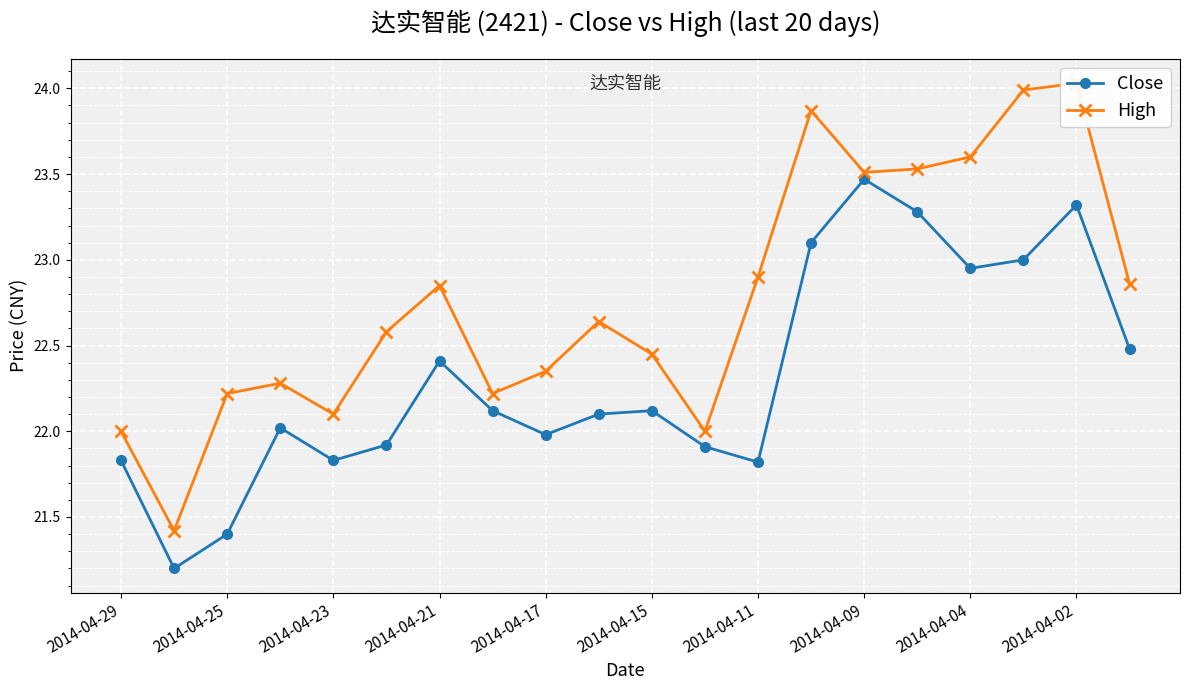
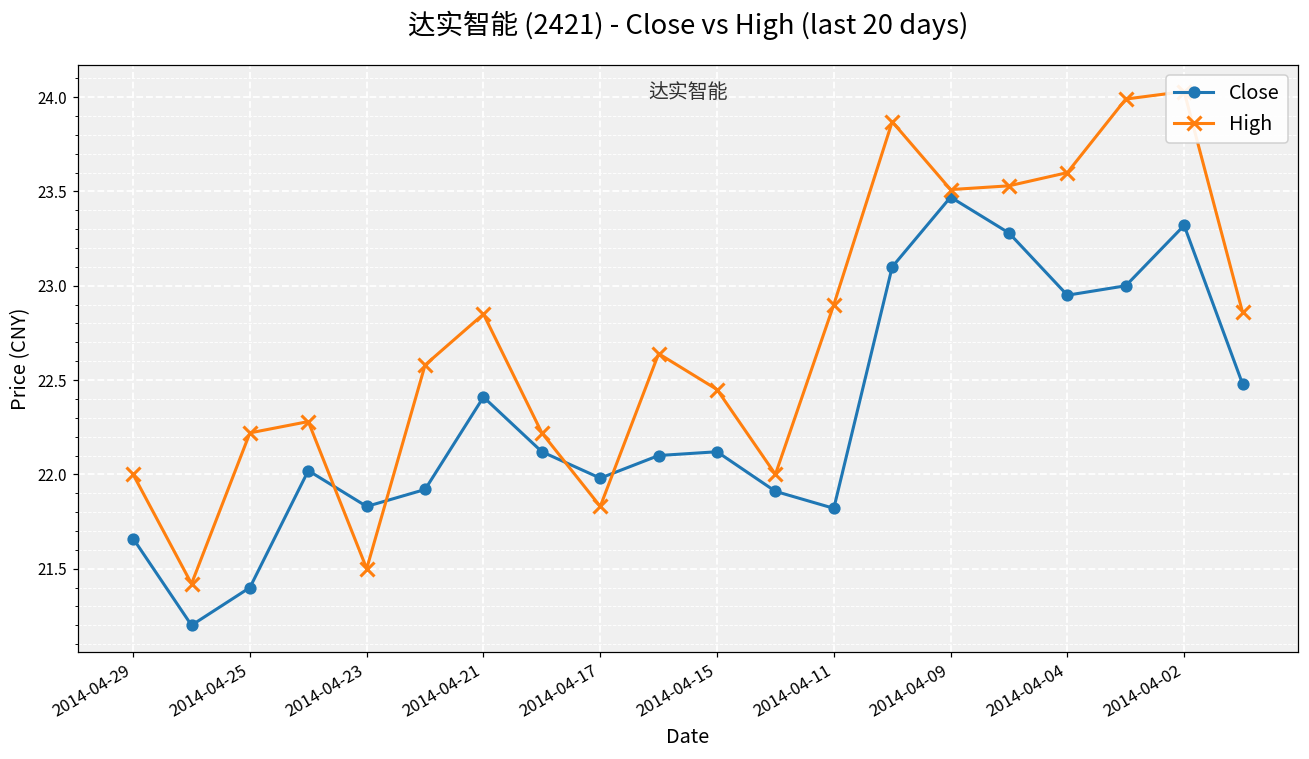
  {
    "Close": {
-     "2014-04-29": 21.83,
+     "2014-04-29": 21.66,
      "2014-04-25": 21.40,
      "2014-04-23": 21.83,
      "2014-04-21": 22.41,
      "2014-04-17": 21.98,
      "2014-04-15": 22.12,
      "2014-04-11": 21.82,
      "2014-04-09": 23.47,
      "2014-04-04": 22.95,
      "2014-04-02": 23.32
    },
    "High": {
      "2014-04-29": 22.00,
      "2014-04-25": 22.22,
-     "2014-04-23": 22.1,
+     "2014-04-23": 21.5,
      "2014-04-21": 22.85,
-     "2014-04-17": 22.35,
+     "2014-04-17": 21.83,
      "2014-04-15": 22.45,
      "2014-04-11": 22.90,
      "2014-04-09": 23.51,
      "2014-04-04": 23.60
    }
  }
